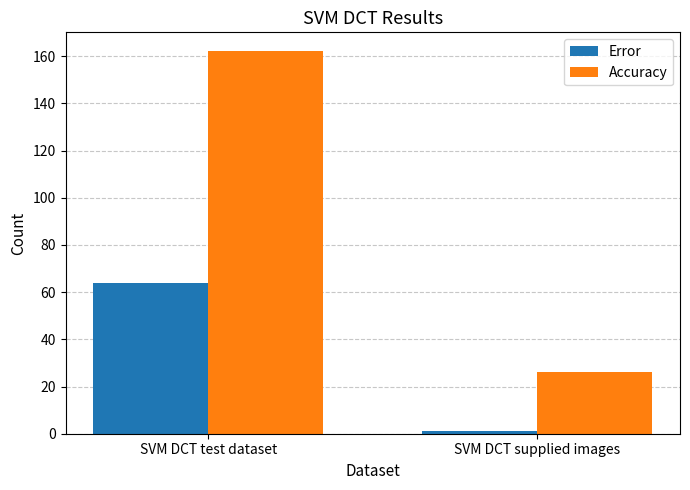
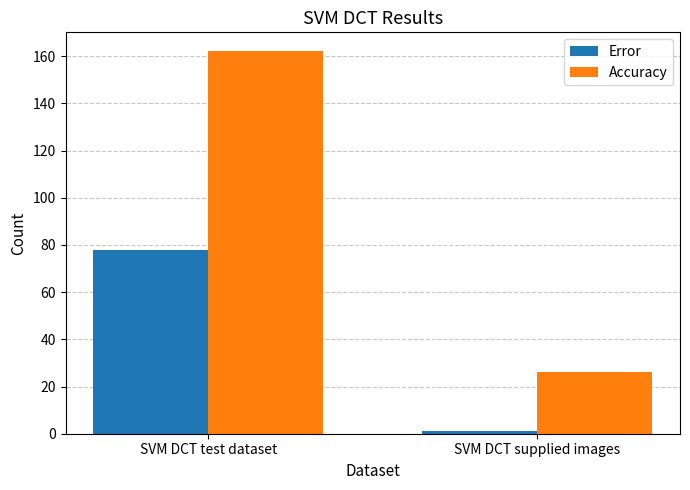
  {
    "Error": {
-     "SVM DCT test dataset": 64
+     "SVM DCT test dataset": 78
    },
    "Accuracy": {
      "SVM DCT test dataset": 162,
      "SVM DCT supplied images": 26
    }
  }
